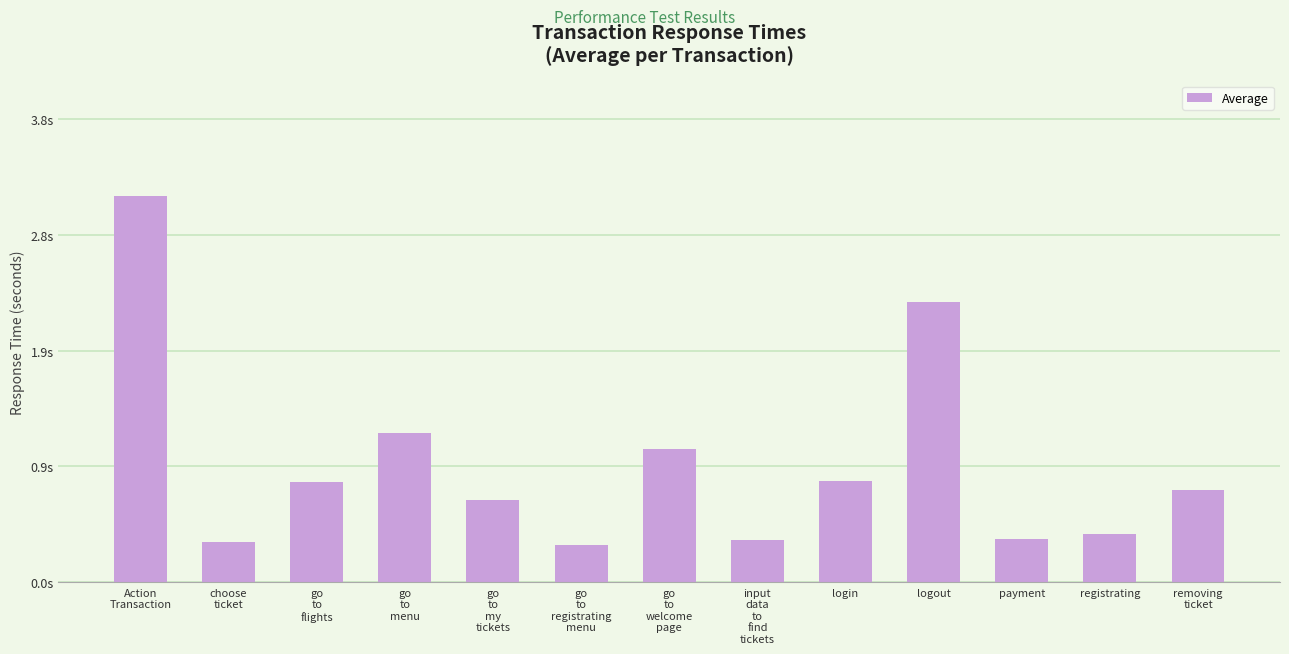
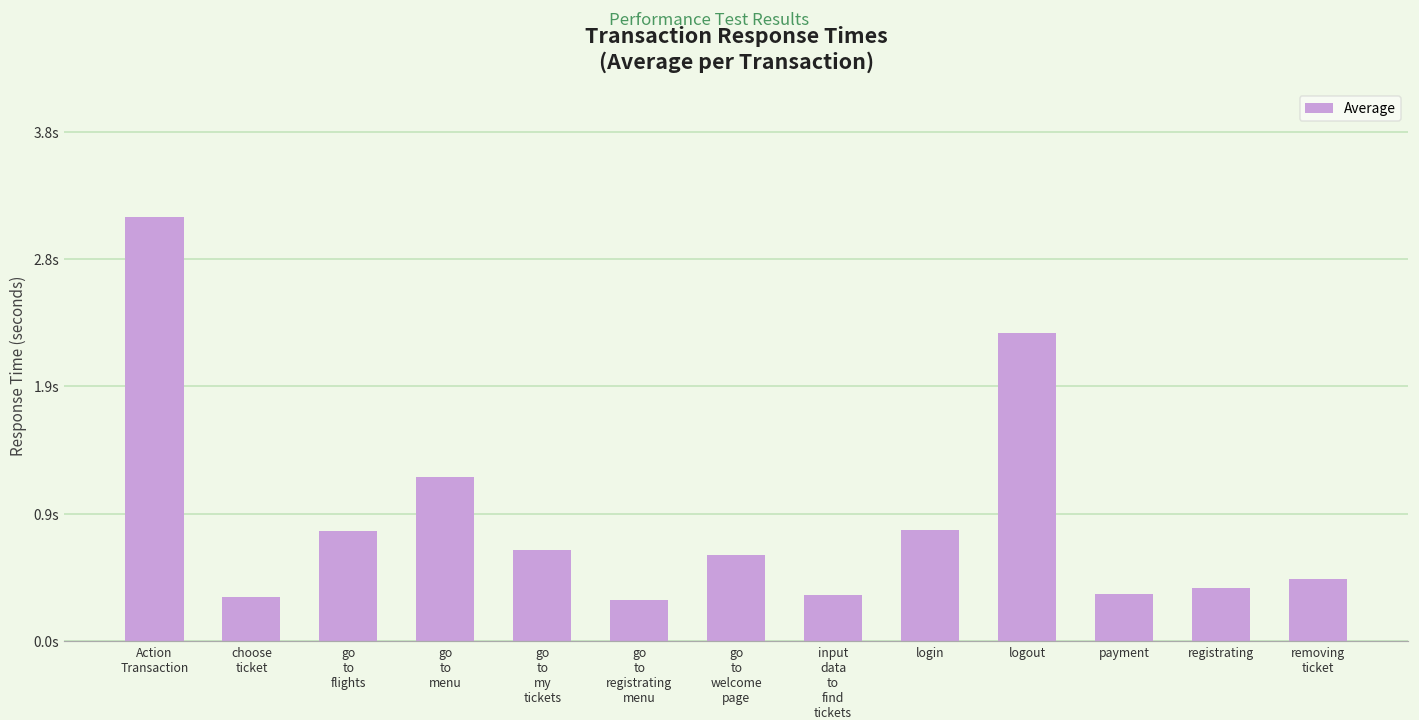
  {
    "Action Transaction": "3.13s",
    "choose ticket": "0.32s",
    "go to flights": "0.81s",
    "go to menu": "1.21s",
    "go to my tickets": "0.67s",
    "go to registrating menu": "0.30s",
-   "go to welcome page": "1.08s",
+   "go to welcome page": "0.63s",
    "input data to find tickets": "0.34s",
    "login": "0.82s",
    "logout": "2.27s",
    "payment": "0.35s",
    "registrating": "0.39s",
-   "removing ticket": "0.75s"
+   "removing ticket": "0.45s"
  }
